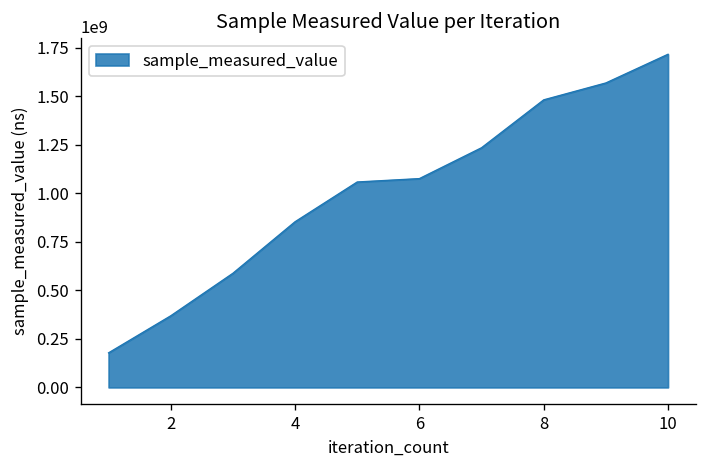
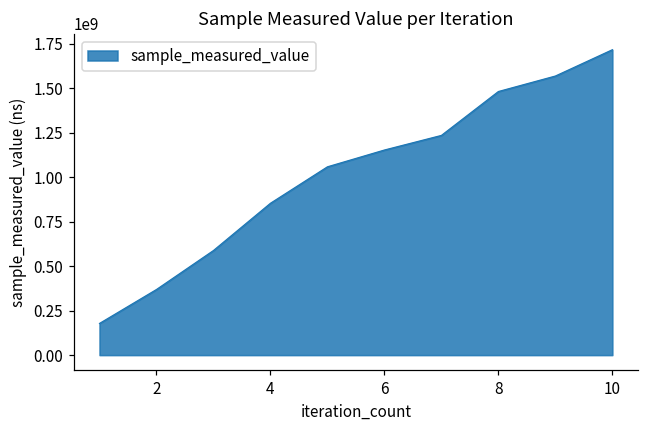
  {
    "2": 370000000,
    "4": 850000000,
-   "6": 1080000000,
+   "6": 1150000000,
    "8": 1480000000,
    "10": 1720000000
  }
